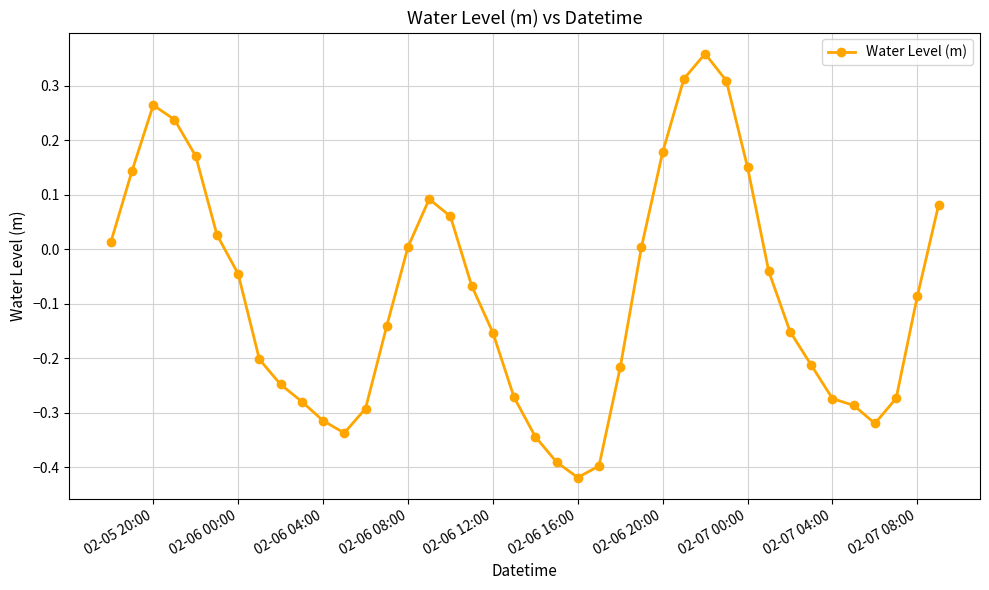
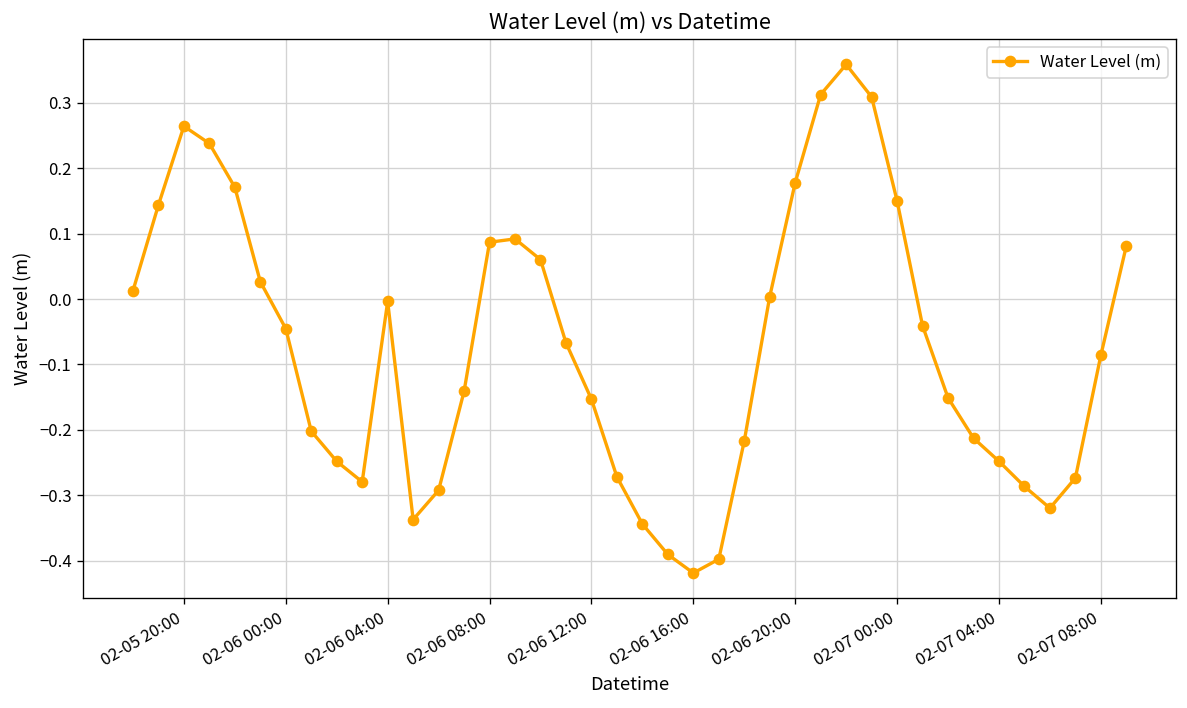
  {
    "02-05 20:00": 0.26,
    "02-06 00:00": -0.05,
-   "02-06 04:00": -0.31,
-   "02-06 08:00": 0.00,
+   "02-06 04:00": 0.00,
+   "02-06 08:00": 0.09,
    "02-06 12:00": -0.15,
    "02-06 16:00": -0.42,
    "02-06 20:00": 0.18,
    "02-07 00:00": 0.15,
-   "02-07 04:00": -0.27,
+   "02-07 04:00": -0.25,
    "02-07 08:00": -0.09
  }
